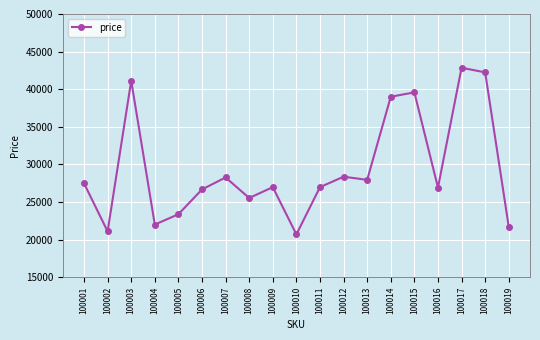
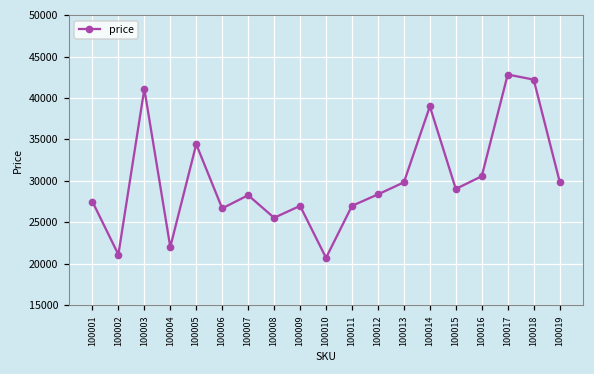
  {
    "100001": 27000,
    "100002": 21000,
    "100003": 41000,
    "100004": 22000,
-   "100005": 23000,
+   "100005": 34000,
    "100006": 27000,
    "100007": 28000,
    "100008": 26000,
    "100009": 27000,
    "100010": 21000,
    "100011": 27000,
    "100012": 28000,
-   "100013": 28000,
+   "100013": 30000,
    "100014": 39000,
-   "100015": 40000,
-   "100016": 27000,
+   "100015": 29000,
+   "100016": 31000,
    "100017": 43000,
    "100018": 42000,
-   "100019": 22000
+   "100019": 30000
  }
